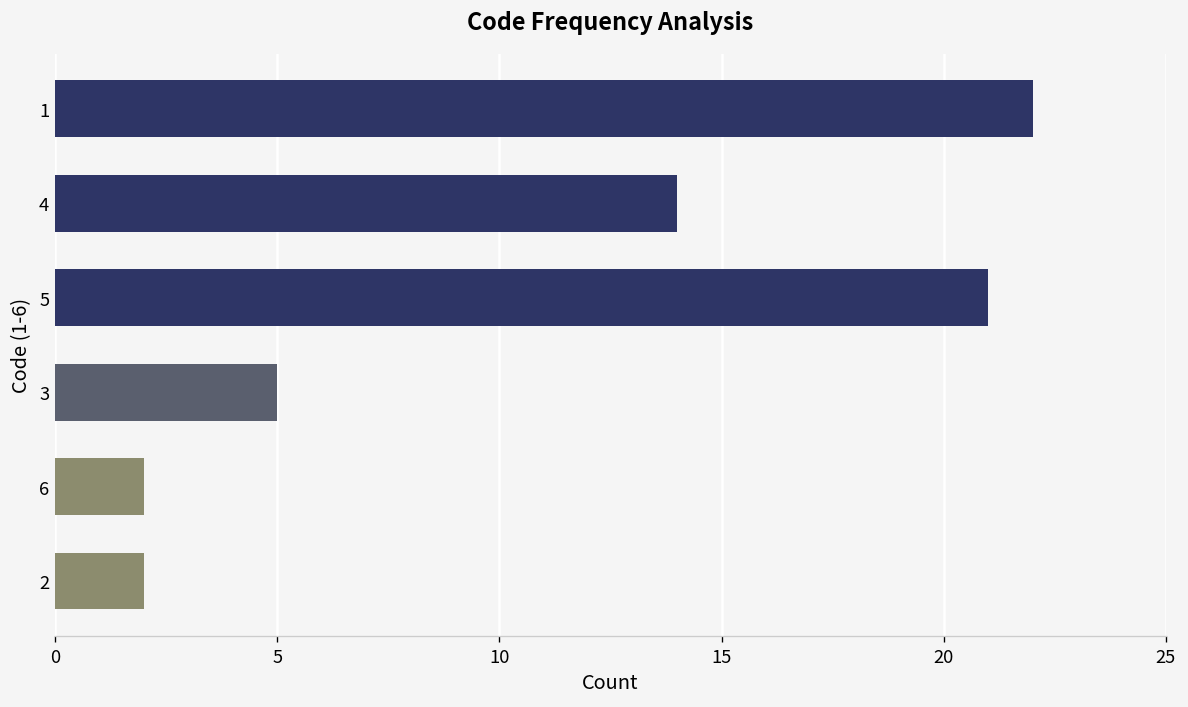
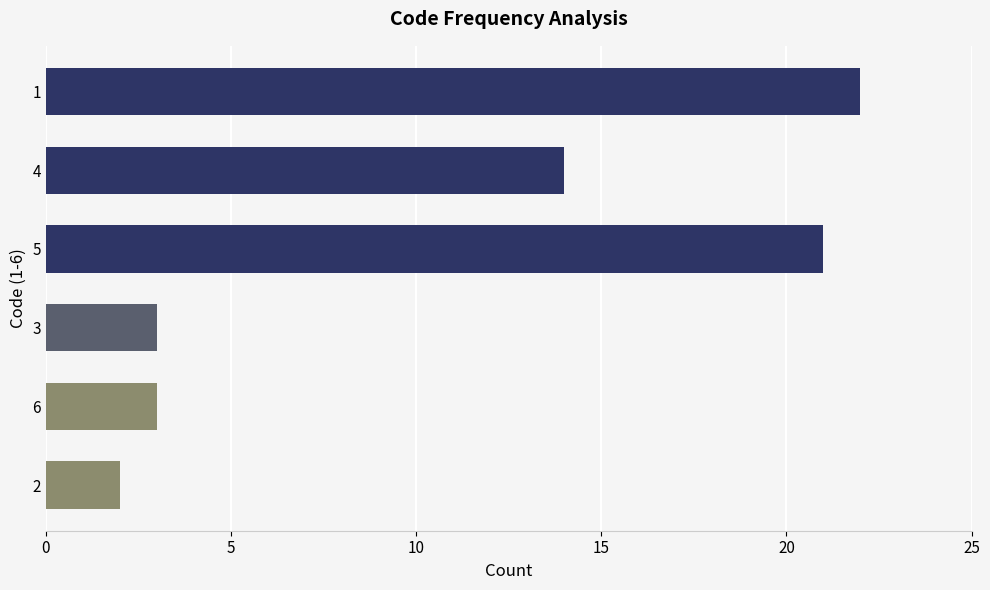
  {
    "1": 22,
    "4": 14,
    "5": 21,
-   "3": 5,
-   "6": 2,
+   "3": 3,
+   "6": 3,
    "2": 2
  }
